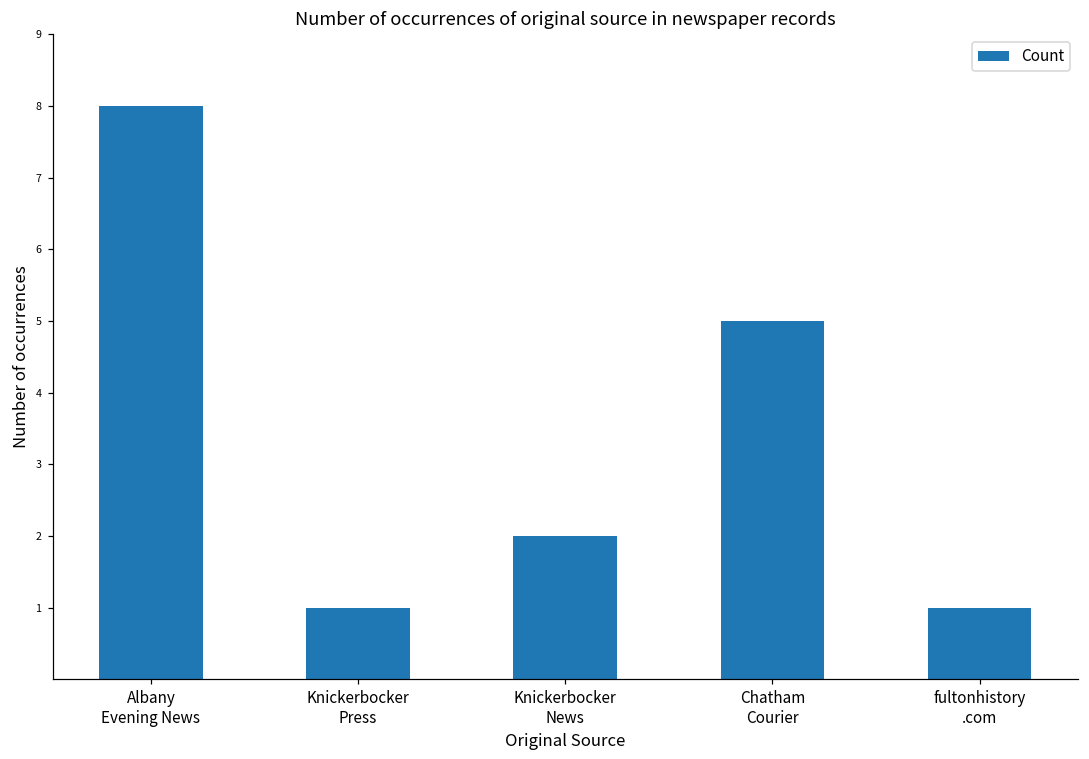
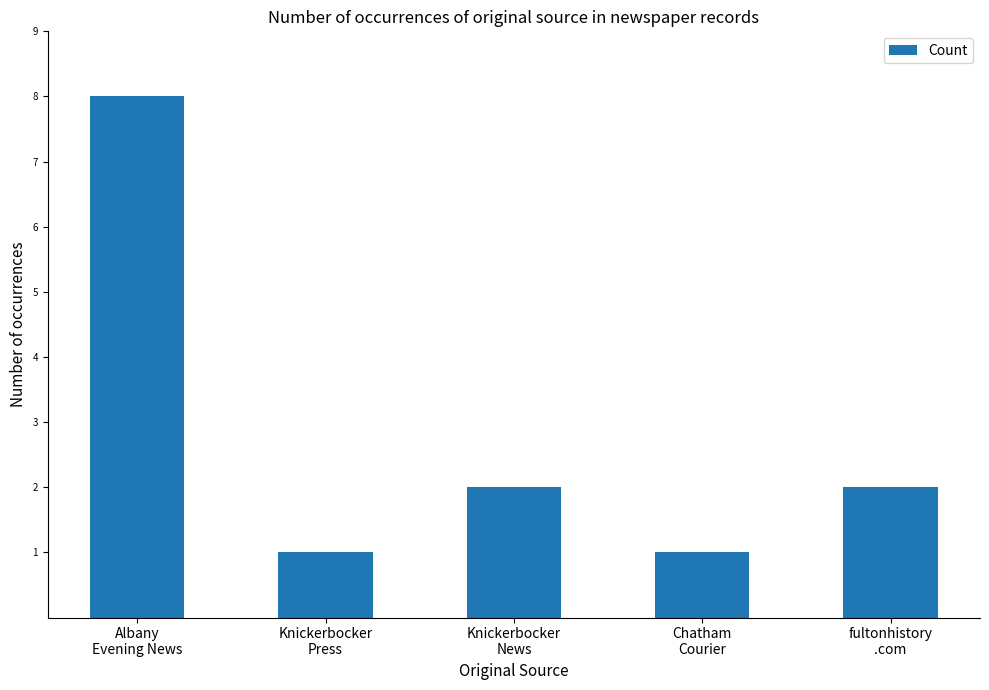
  {
    "Albany Evening News": 8,
    "Knickerbocker Press": 1,
    "Knickerbocker News": 2,
-   "Chatham Courier": 5,
-   "fultonhistory .com": 1
+   "Chatham Courier": 1,
+   "fultonhistory .com": 2
  }
